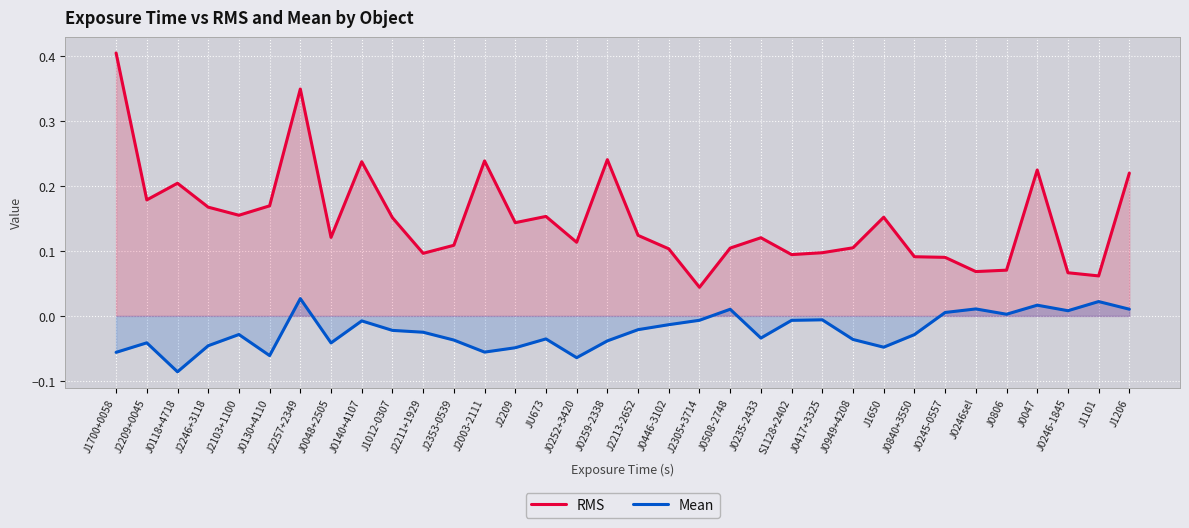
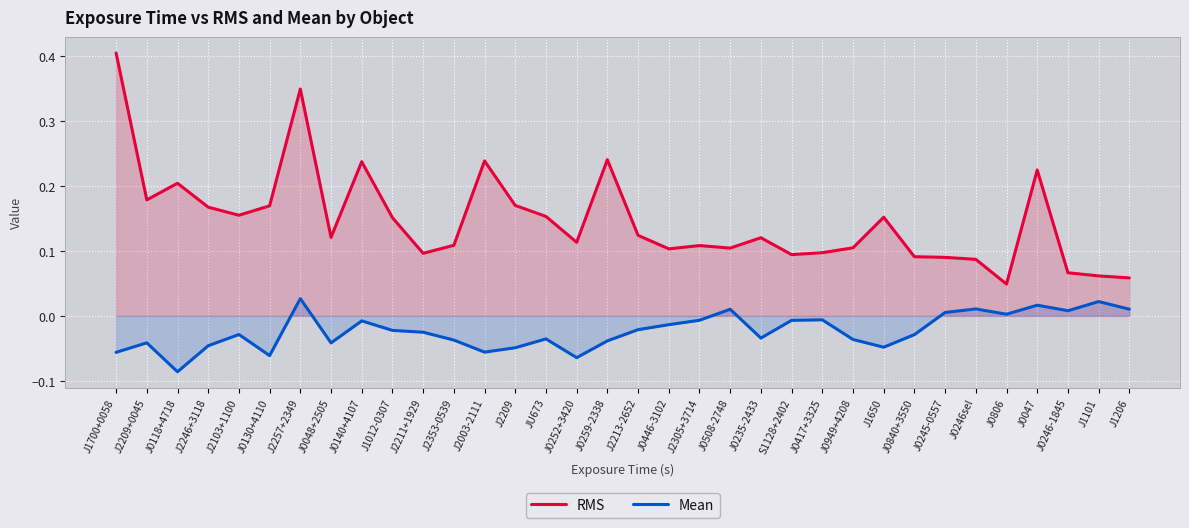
  {
    "RMS": {
      "J1700+0058": 0.40,
      "J2209+0045": 0.18,
      "J0118+4718": 0.20,
      "J2246+3118": 0.17,
      "J2103+1100": 0.15,
      "J0130+4110": 0.17,
      "J2257+2349": 0.35,
      "J0048+2505": 0.12,
      "J0140+4107": 0.24,
      "J1012-0307": 0.15,
      "J2211+1929": 0.10,
      "J2353-0539": 0.11,
      "J2003-2111": 0.24,
-     "J2209": 0.14,
+     "J2209": 0.17,
      "JU673": 0.15,
      "J0252+3420": 0.11,
      "J0259-2338": 0.24,
      "J2213-2652": 0.12,
      "J0446-3102": 0.10,
-     "J2305+3714": 0.04,
+     "J2305+3714": 0.11,
      "J0508-2748": 0.10,
      "J0235-2433": 0.12,
      "S1128+2402": 0.09,
      "J0417+3325": 0.10,
      "J0949+4208": 0.10,
      "J1650": 0.15,
      "J0840+3550": 0.09,
      "J0245-0557": 0.09,
-     "J0246sel": 0.07,
-     "J0806": 0.07,
+     "J0246sel": 0.09,
+     "J0806": 0.05,
      "J0047": 0.22,
      "J0246-1845": 0.07,
      "J1101": 0.06,
-     "J1206": 0.22
+     "J1206": 0.06
    }
  }
